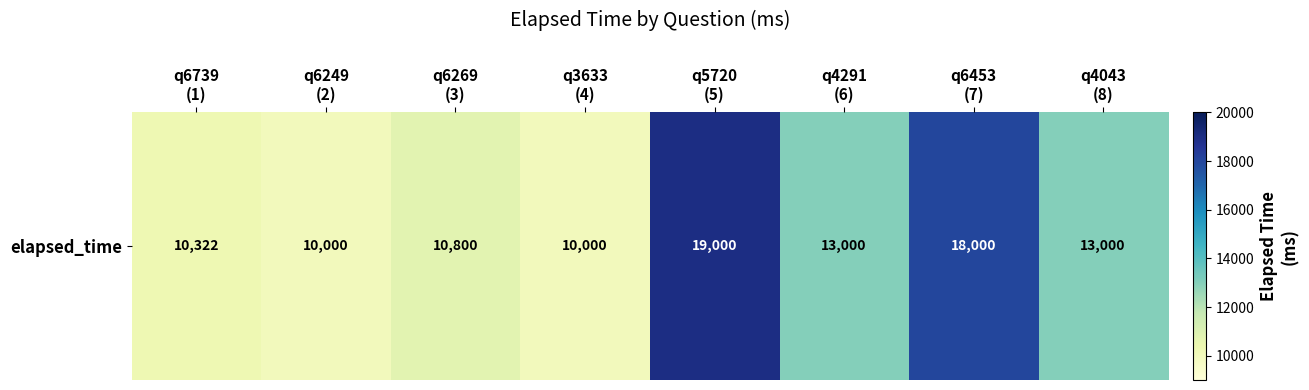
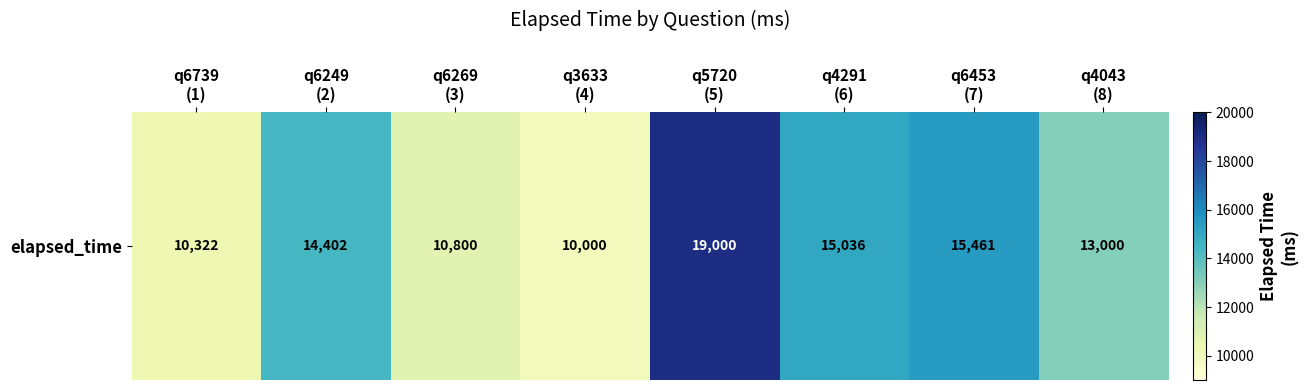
  {
    "elapsed_time": {
      "q6739 (1)": "10,322",
-     "q6249 (2)": "10,000",
+     "q6249 (2)": "14,402",
      "q6269 (3)": "10,800",
      "q3633 (4)": "10,000",
      "q5720 (5)": "19,000",
-     "q4291 (6)": "13,000",
-     "q6453 (7)": "18,000",
+     "q4291 (6)": "15,036",
+     "q6453 (7)": "15,461",
      "q4043 (8)": "13,000"
    }
  }
